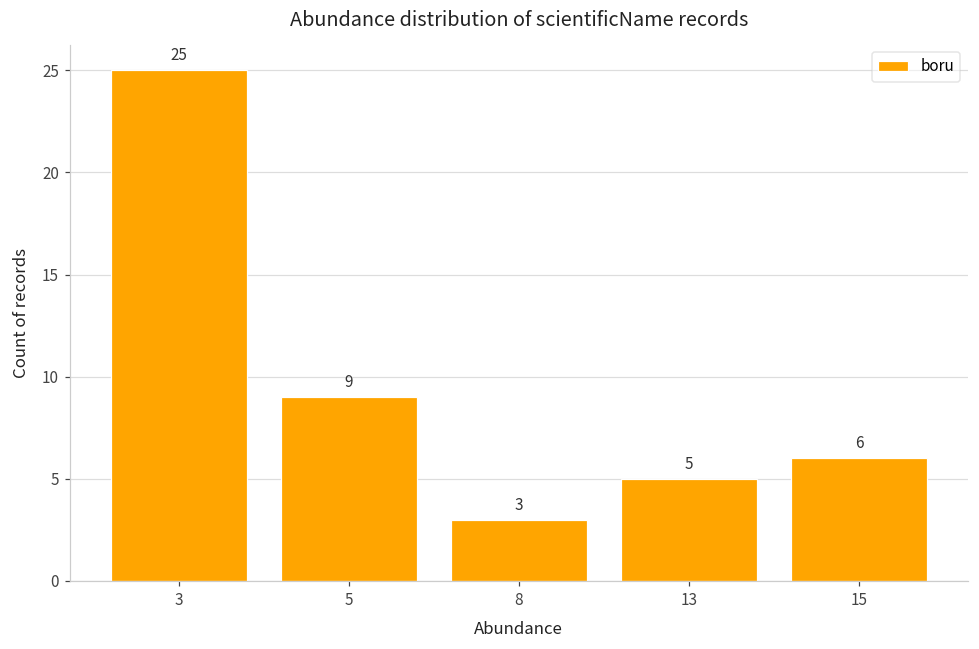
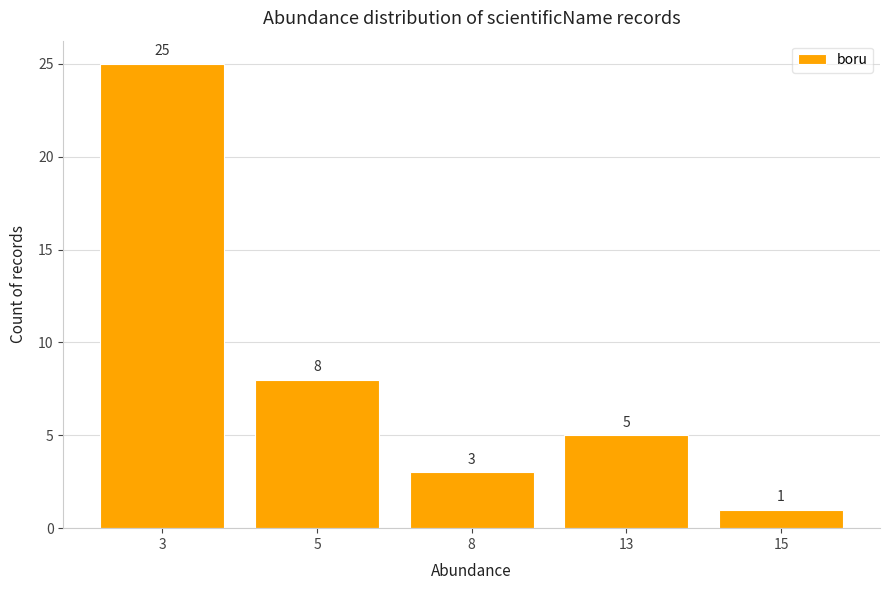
  {
    "3": 25,
-   "5": 9,
+   "5": 8,
    "8": 3,
    "13": 5,
-   "15": 6
+   "15": 1
  }
